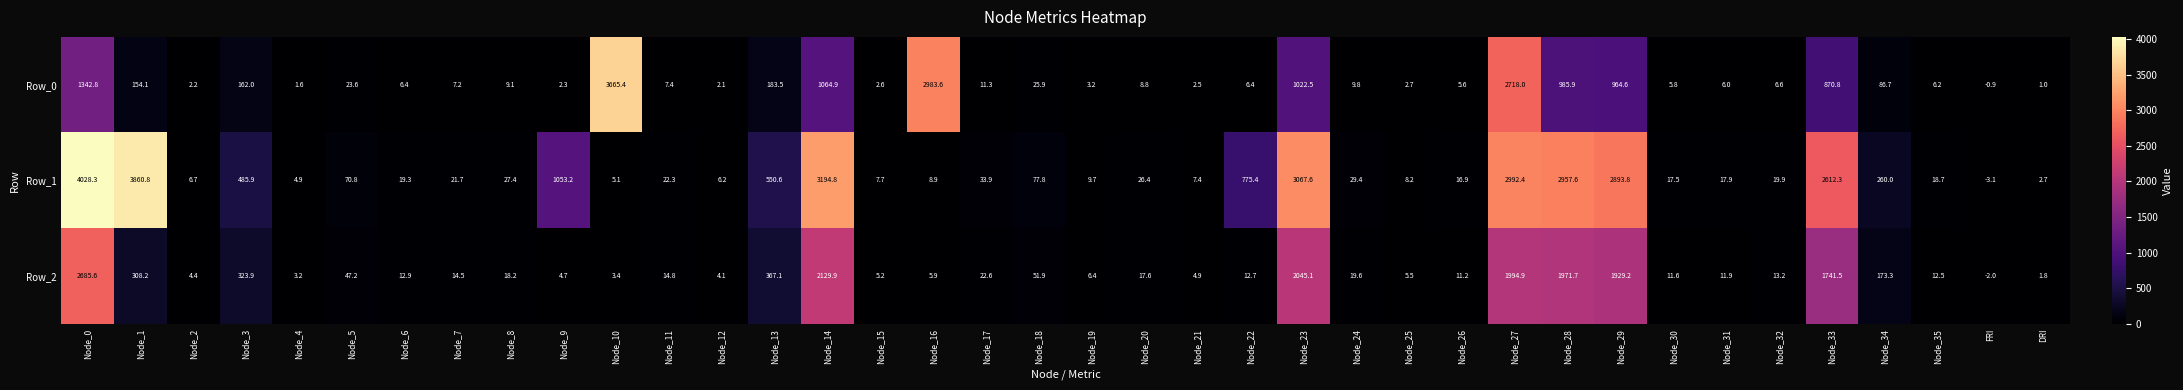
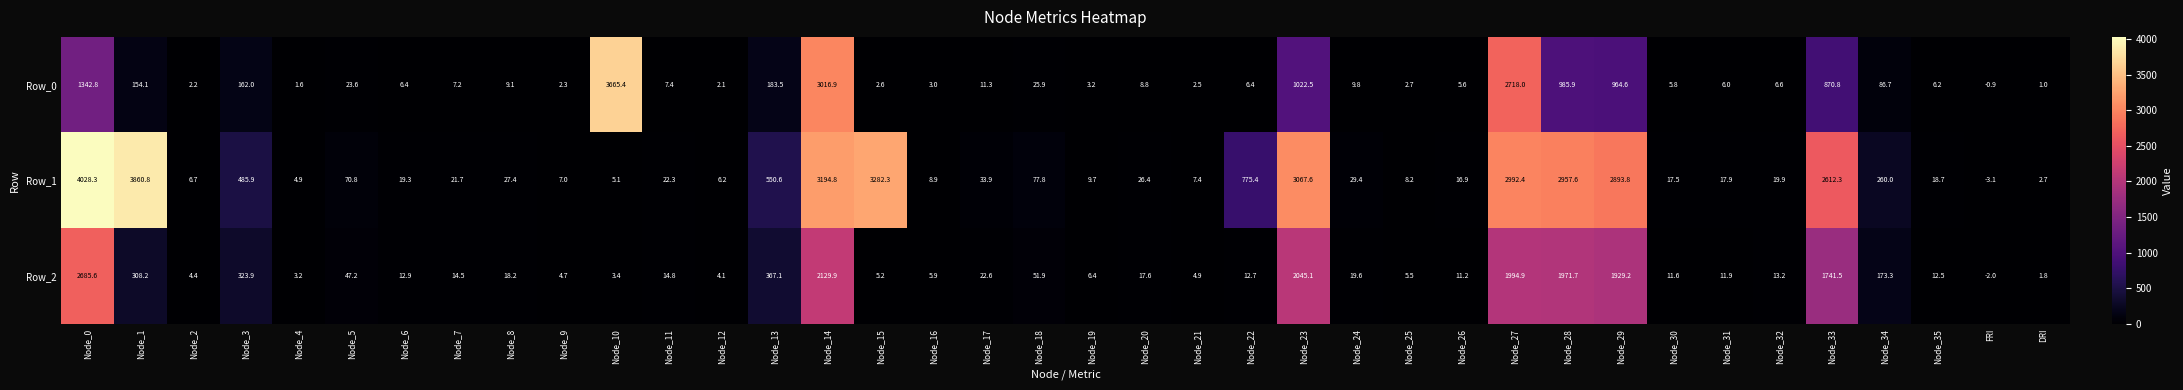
  {
    "Row_0": {
      "Node_0": 1342.8,
      "Node_1": 154.1,
      "Node_2": 2.2,
      "Node_3": 162.0,
      "Node_4": 1.6,
      "Node_5": 23.6,
      "Node_6": 6.4,
      "Node_7": 7.2,
      "Node_8": 9.1,
      "Node_9": 2.3,
      "Node_10": 3665.4,
      "Node_11": 7.4,
      "Node_12": 2.1,
      "Node_13": 183.5,
-     "Node_14": 1064.9,
+     "Node_14": 3016.9,
      "Node_15": 2.6,
-     "Node_16": 2983.6,
+     "Node_16": 3.0,
      "Node_17": 11.3,
      "Node_18": 25.9,
      "Node_19": 3.2,
      "Node_20": 8.8,
      "Node_21": 2.5,
      "Node_22": 6.4,
      "Node_23": 1022.5,
      "Node_24": 9.8,
      "Node_25": 2.7,
      "Node_26": 5.6,
      "Node_27": 2718.0,
      "Node_28": 985.9,
      "Node_29": 964.6,
      "Node_30": 5.8,
      "Node_31": 6.0,
      "Node_32": 6.6,
      "Node_33": 870.8,
      "Node_34": 86.7,
      "Node_35": 6.2,
      "FRI": -0.9,
      "DRI": 1.0
    },
    "Row_1": {
      "Node_0": 4028.3,
      "Node_1": 3860.8,
      "Node_2": 6.7,
      "Node_3": 485.9,
      "Node_4": 4.9,
      "Node_5": 70.8,
      "Node_6": 19.3,
      "Node_7": 21.7,
      "Node_8": 27.4,
-     "Node_9": 1053.2,
+     "Node_9": 7.0,
      "Node_10": 5.1,
      "Node_11": 22.3,
      "Node_12": 6.2,
      "Node_13": 550.6,
      "Node_14": 3194.8,
-     "Node_15": 7.7,
+     "Node_15": 3282.3,
      "Node_16": 8.9,
      "Node_17": 33.9,
      "Node_18": 77.8,
      "Node_19": 9.7,
      "Node_20": 26.4,
      "Node_21": 7.4,
      "Node_22": 775.4,
      "Node_23": 3067.6,
      "Node_24": 29.4,
      "Node_25": 8.2,
      "Node_26": 16.9,
      "Node_27": 2992.4,
      "Node_28": 2957.6,
      "Node_29": 2893.8,
      "Node_30": 17.5,
      "Node_31": 17.9,
      "Node_32": 19.9,
      "Node_33": 2612.3,
      "Node_34": 260.0,
      "Node_35": 18.7,
      "FRI": -3.1,
      "DRI": 2.7
    },
    "Row_2": {
      "Node_0": 2685.6,
      "Node_1": 308.2,
      "Node_2": 4.4,
      "Node_3": 323.9,
      "Node_4": 3.2,
      "Node_5": 47.2,
      "Node_6": 12.9,
      "Node_7": 14.5,
      "Node_8": 18.2,
      "Node_9": 4.7,
      "Node_10": 3.4,
      "Node_11": 14.8,
      "Node_12": 4.1,
      "Node_13": 367.1,
      "Node_14": 2129.9,
      "Node_15": 5.2,
      "Node_16": 5.9,
      "Node_17": 22.6,
      "Node_18": 51.9,
      "Node_19": 6.4,
      "Node_20": 17.6,
      "Node_21": 4.9,
      "Node_22": 12.7,
      "Node_23": 2045.1,
      "Node_24": 19.6,
      "Node_25": 5.5,
      "Node_26": 11.2,
      "Node_27": 1994.9,
      "Node_28": 1971.7,
      "Node_29": 1929.2,
      "Node_30": 11.6,
      "Node_31": 11.9,
      "Node_32": 13.2,
      "Node_33": 1741.5,
      "Node_34": 173.3,
      "Node_35": 12.5,
      "FRI": -2.0,
      "DRI": 1.8
    }
  }
